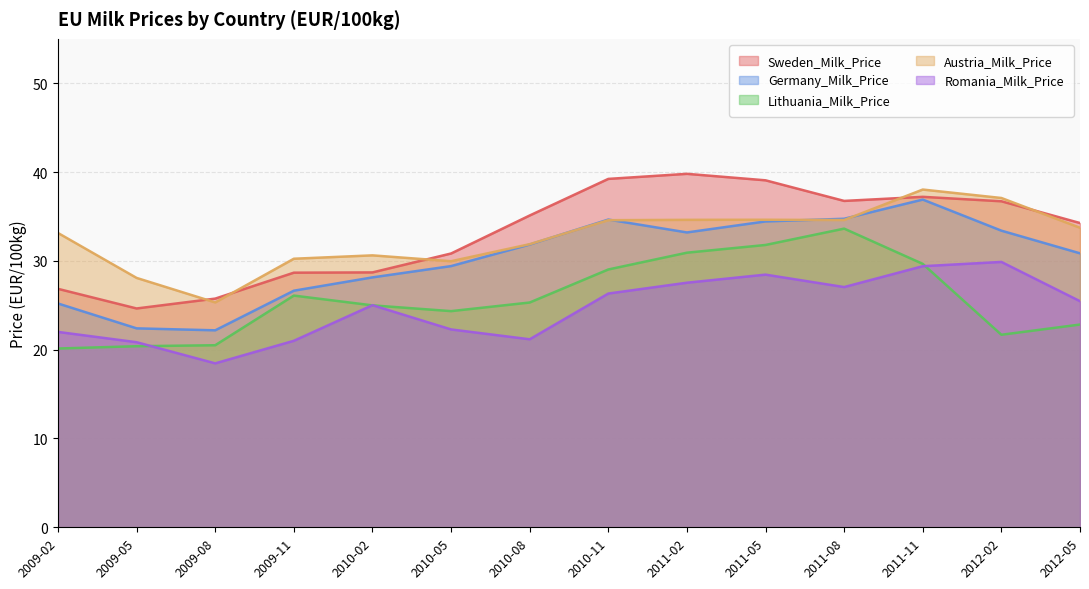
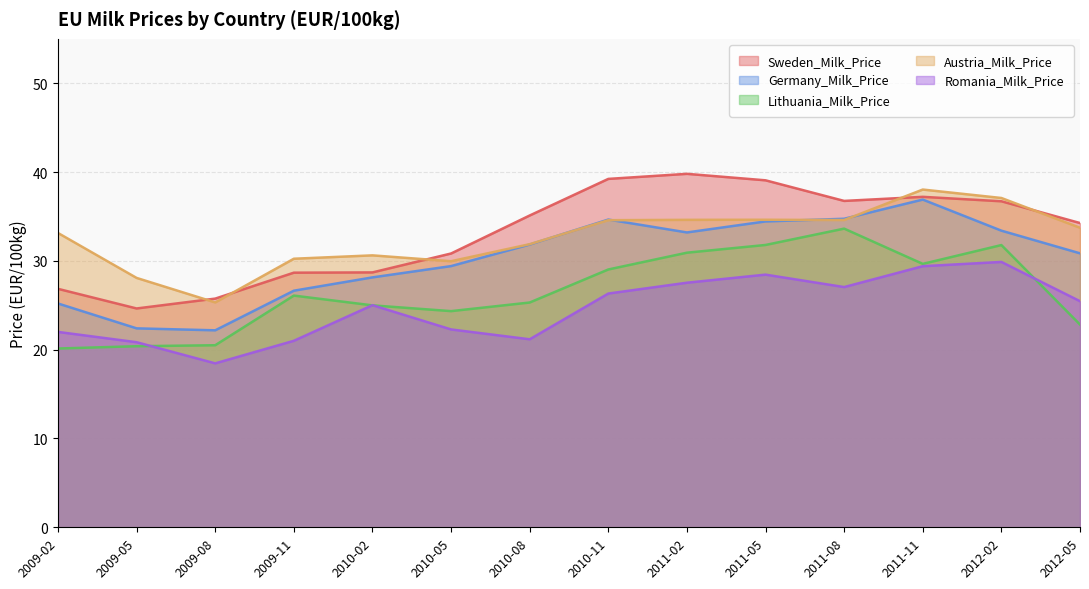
  {
    "Lithuania_Milk_Price": {
      "2009-02": 20,
      "2009-05": 20,
      "2009-08": 21,
      "2009-11": 26,
      "2010-05": 24,
      "2010-08": 25,
      "2010-11": 29,
      "2011-02": 31,
      "2011-05": 32,
      "2011-08": 34,
-     "2012-02": 22,
+     "2012-02": 32,
      "2012-05": 23
    }
  }
